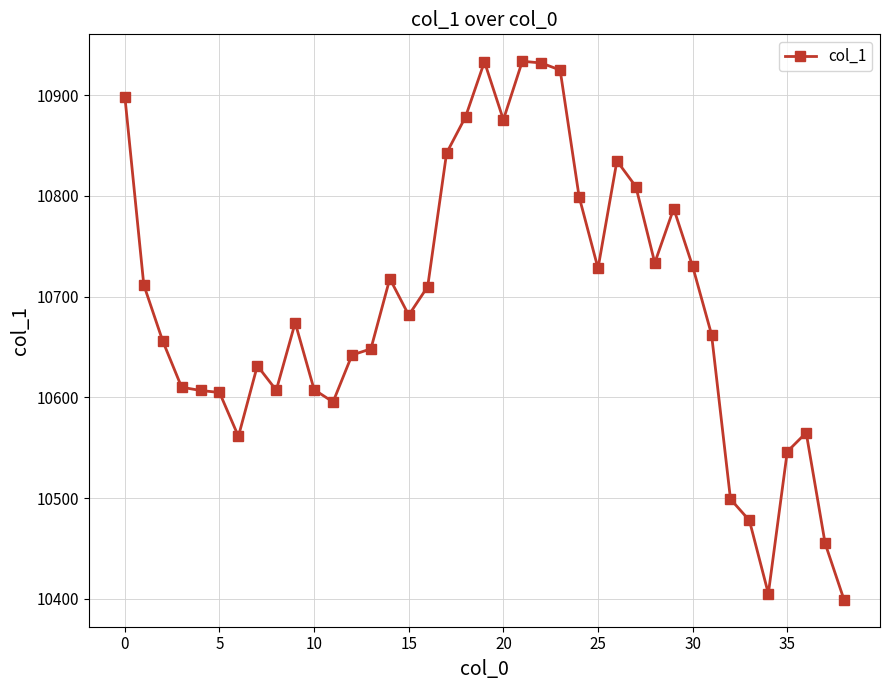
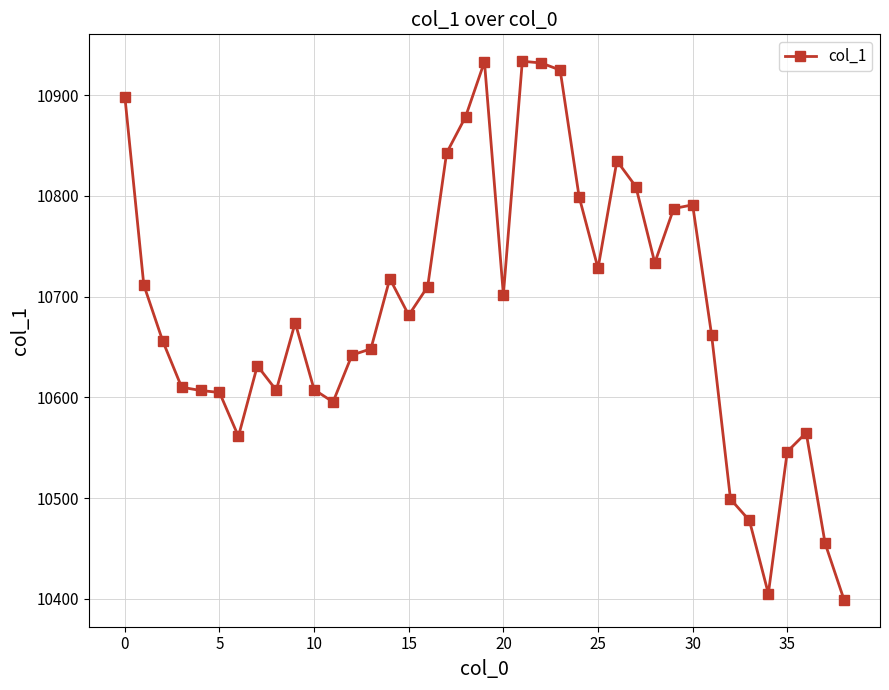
  {
    "0": 10899,
    "5": 10605,
    "10": 10608,
    "15": 10682,
-   "20": 10876,
+   "20": 10702,
    "25": 10728,
-   "30": 10730,
+   "30": 10791,
    "35": 10546
  }
